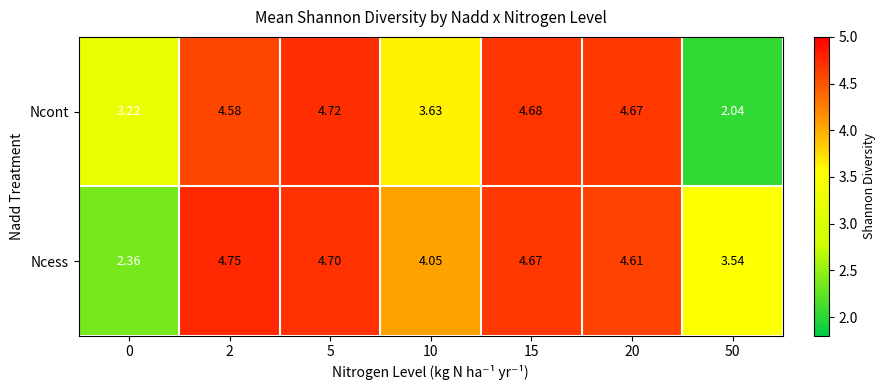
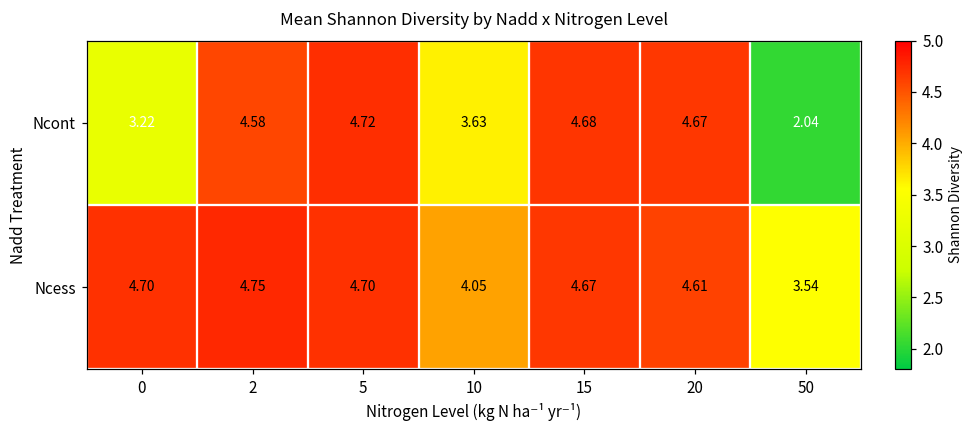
  {
    "Ncont": {
      "0": 3.22,
      "2": 4.58,
      "5": 4.72,
      "10": 3.63,
      "15": 4.68,
      "20": 4.67,
      "50": 2.04
    },
    "Ncess": {
-     "0": 2.36,
+     "0": 4.70,
      "2": 4.75,
      "5": 4.70,
      "10": 4.05,
      "15": 4.67,
      "20": 4.61,
      "50": 3.54
    }
  }
